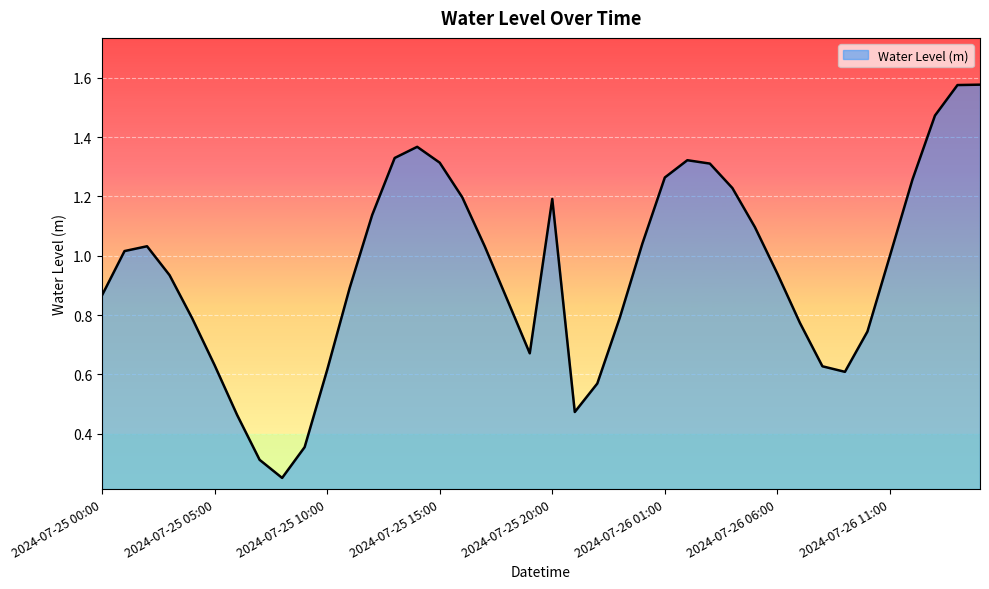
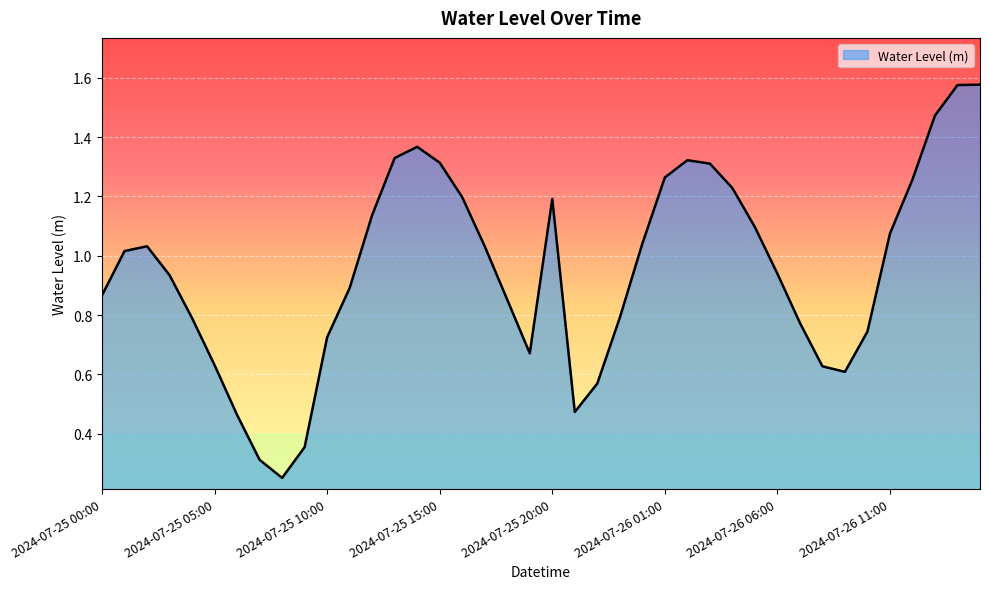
  {
    "2024-07-25 00:00": 0.87,
    "2024-07-25 05:00": 0.63,
-   "2024-07-25 10:00": 0.61,
+   "2024-07-25 10:00": 0.73,
    "2024-07-25 15:00": 1.31,
    "2024-07-25 20:00": 1.19,
    "2024-07-26 01:00": 1.26,
    "2024-07-26 06:00": 0.94,
-   "2024-07-26 11:00": 1.00
+   "2024-07-26 11:00": 1.07
  }
